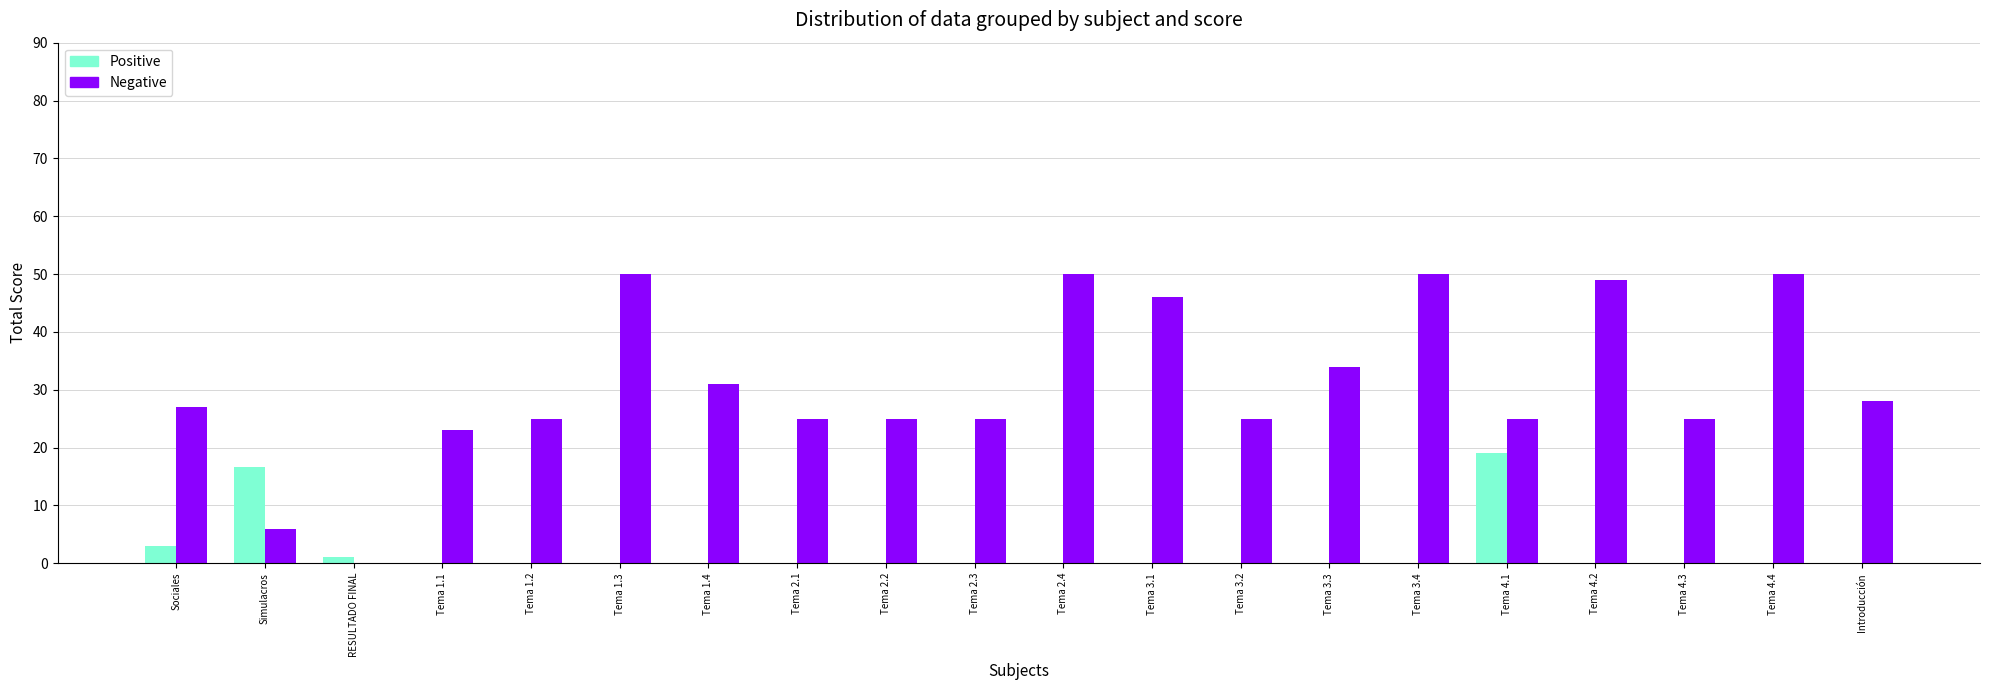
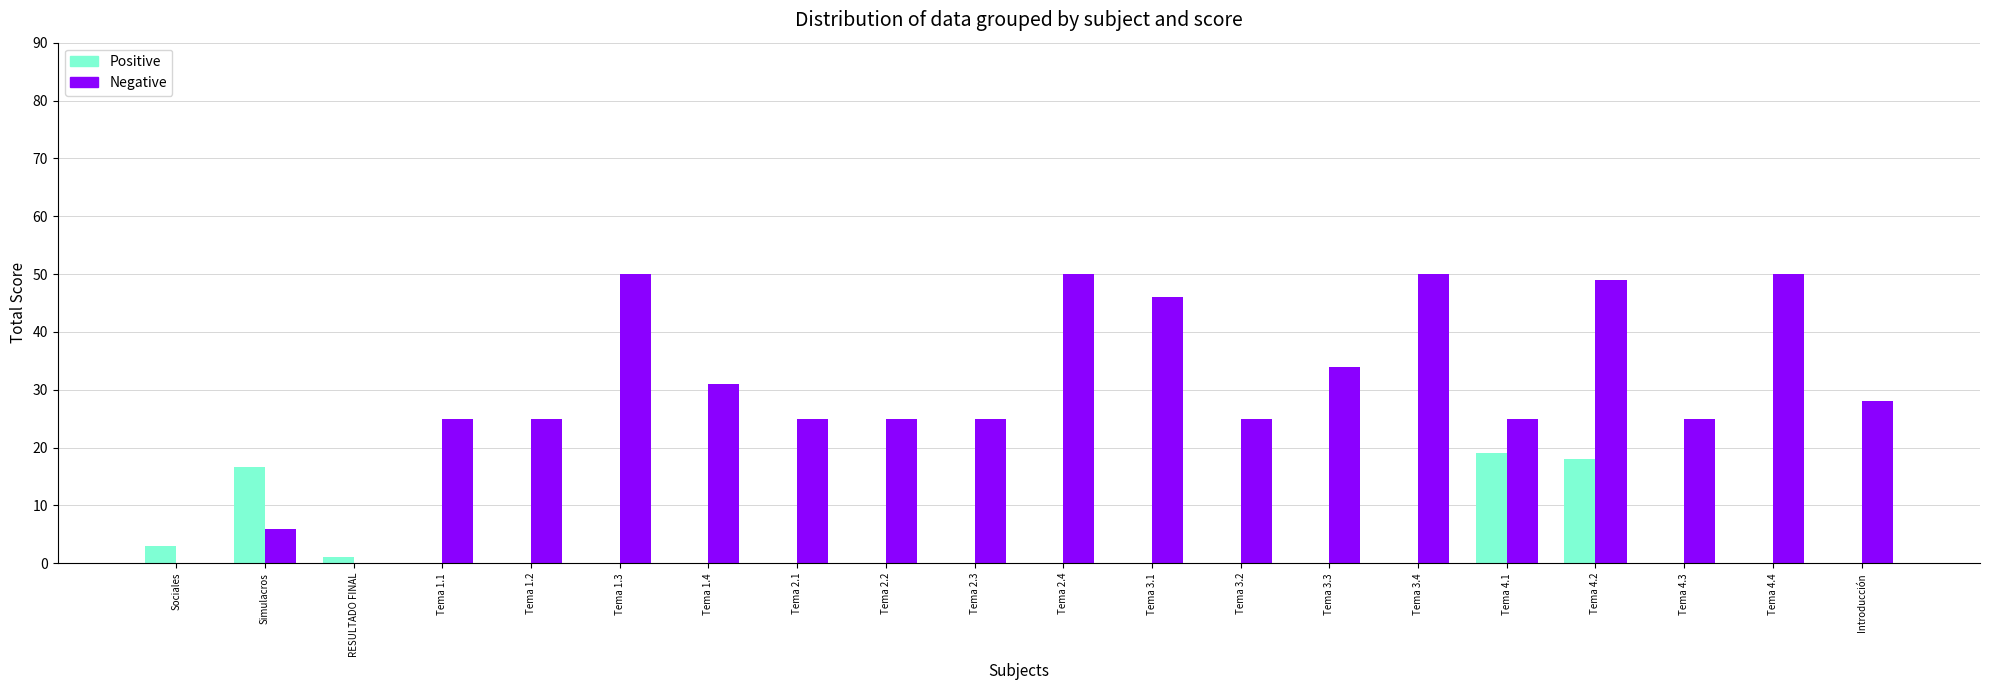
  {
    "Positive": {
      "Sociales": 3,
      "Simulacros": 17,
      "RESULTADO FINAL": 1,
      "Tema 1.1": 0,
      "Tema 1.2": 0,
      "Tema 1.3": 0,
      "Tema 1.4": 0,
      "Tema 2.1": 0,
      "Tema 2.2": 0,
      "Tema 2.3": 0,
      "Tema 2.4": 0,
      "Tema 3.1": 0,
      "Tema 3.2": 0,
      "Tema 3.3": 0,
      "Tema 3.4": 0,
      "Tema 4.1": 19,
-     "Tema 4.2": 0,
+     "Tema 4.2": 18,
      "Tema 4.3": 0,
      "Tema 4.4": 0,
      "Introducción": 0
    },
    "Negative": {
-     "Sociales": 27,
+     "Sociales": 0,
      "Simulacros": 6,
      "RESULTADO FINAL": 0,
-     "Tema 1.1": 23,
+     "Tema 1.1": 25,
      "Tema 1.2": 25,
      "Tema 1.3": 50,
      "Tema 1.4": 31,
      "Tema 2.1": 25,
      "Tema 2.2": 25,
      "Tema 2.3": 25,
      "Tema 2.4": 50,
      "Tema 3.1": 46,
      "Tema 3.2": 25,
      "Tema 3.3": 34,
      "Tema 3.4": 50,
      "Tema 4.1": 25,
      "Tema 4.2": 49,
      "Tema 4.3": 25,
      "Tema 4.4": 50,
      "Introducción": 28
    }
  }
